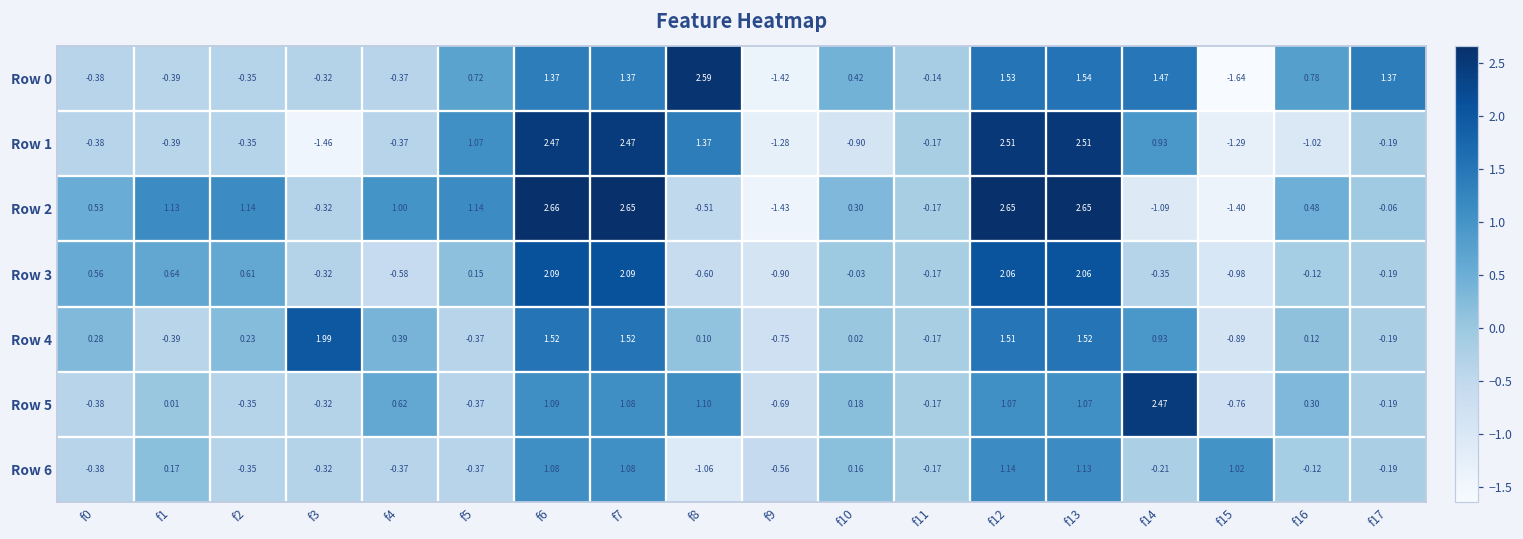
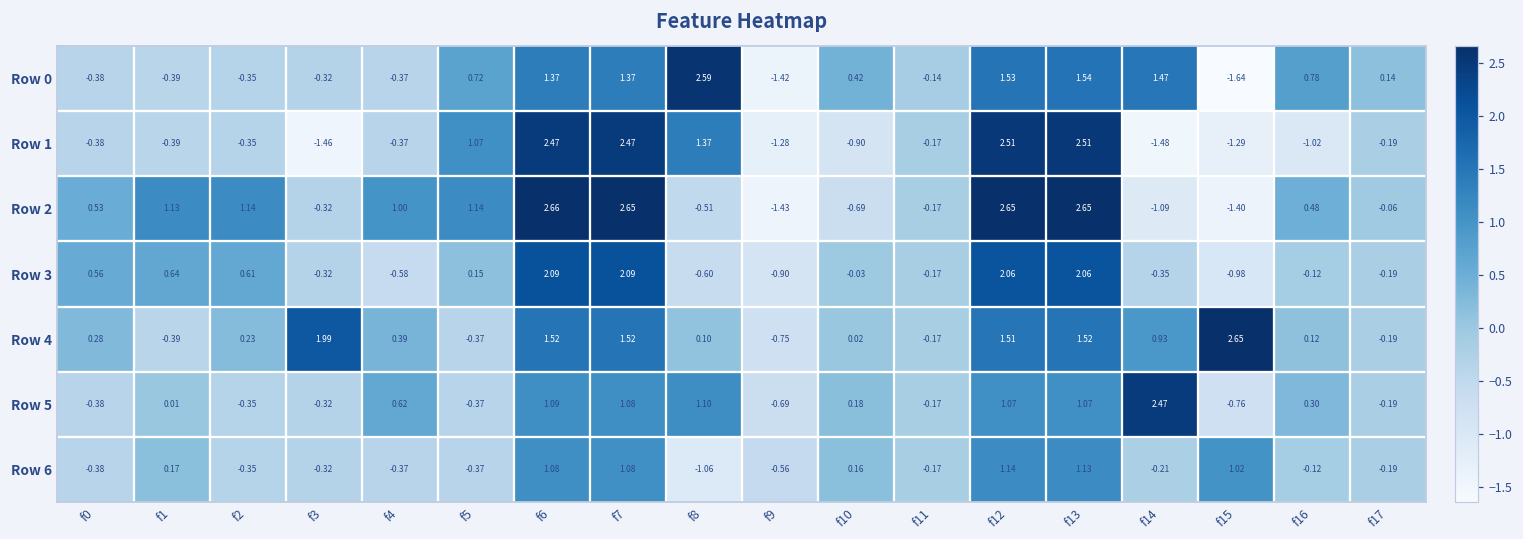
  {
    "Row 0": {
      "f0": -0.38,
      "f1": -0.39,
      "f2": -0.35,
      "f3": -0.32,
      "f4": -0.37,
      "f5": 0.72,
      "f6": 1.37,
      "f7": 1.37,
      "f8": 2.59,
      "f9": -1.42,
      "f10": 0.42,
      "f11": -0.14,
      "f12": 1.53,
      "f13": 1.54,
      "f14": 1.47,
      "f15": -1.64,
      "f16": 0.78,
-     "f17": 1.37
+     "f17": 0.14
    },
    "Row 1": {
      "f0": -0.38,
      "f1": -0.39,
      "f2": -0.35,
      "f3": -1.46,
      "f4": -0.37,
      "f5": 1.07,
      "f6": 2.47,
      "f7": 2.47,
      "f8": 1.37,
      "f9": -1.28,
      "f10": -0.90,
      "f11": -0.17,
      "f12": 2.51,
      "f13": 2.51,
-     "f14": 0.93,
+     "f14": -1.48,
      "f15": -1.29,
      "f16": -1.02,
      "f17": -0.19
    },
    "Row 2": {
      "f0": 0.53,
      "f1": 1.13,
      "f2": 1.14,
      "f3": -0.32,
      "f4": 1.00,
      "f5": 1.14,
      "f6": 2.66,
      "f7": 2.65,
      "f8": -0.51,
      "f9": -1.43,
-     "f10": 0.30,
+     "f10": -0.69,
      "f11": -0.17,
      "f12": 2.65,
      "f13": 2.65,
      "f14": -1.09,
      "f15": -1.40,
      "f16": 0.48,
      "f17": -0.06
    },
    "Row 3": {
      "f0": 0.56,
      "f1": 0.64,
      "f2": 0.61,
      "f3": -0.32,
      "f4": -0.58,
      "f5": 0.15,
      "f6": 2.09,
      "f7": 2.09,
      "f8": -0.60,
      "f9": -0.90,
      "f10": -0.03,
      "f11": -0.17,
      "f12": 2.06,
      "f13": 2.06,
      "f14": -0.35,
      "f15": -0.98,
      "f16": -0.12,
      "f17": -0.19
    },
    "Row 4": {
      "f0": 0.28,
      "f1": -0.39,
      "f2": 0.23,
      "f3": 1.99,
      "f4": 0.39,
      "f5": -0.37,
      "f6": 1.52,
      "f7": 1.52,
      "f8": 0.10,
      "f9": -0.75,
      "f10": 0.02,
      "f11": -0.17,
      "f12": 1.51,
      "f13": 1.52,
      "f14": 0.93,
-     "f15": -0.89,
+     "f15": 2.65,
      "f16": 0.12,
      "f17": -0.19
    },
    "Row 5": {
      "f0": -0.38,
      "f1": 0.01,
      "f2": -0.35,
      "f3": -0.32,
      "f4": 0.62,
      "f5": -0.37,
      "f6": 1.09,
      "f7": 1.08,
      "f8": 1.10,
      "f9": -0.69,
      "f10": 0.18,
      "f11": -0.17,
      "f12": 1.07,
      "f13": 1.07,
      "f14": 2.47,
      "f15": -0.76,
      "f16": 0.30,
      "f17": -0.19
    },
    "Row 6": {
      "f0": -0.38,
      "f1": 0.17,
      "f2": -0.35,
      "f3": -0.32,
      "f4": -0.37,
      "f5": -0.37,
      "f6": 1.08,
      "f7": 1.08,
      "f8": -1.06,
      "f9": -0.56,
      "f10": 0.16,
      "f11": -0.17,
      "f12": 1.14,
      "f13": 1.13,
      "f14": -0.21,
      "f15": 1.02,
      "f16": -0.12,
      "f17": -0.19
    }
  }
